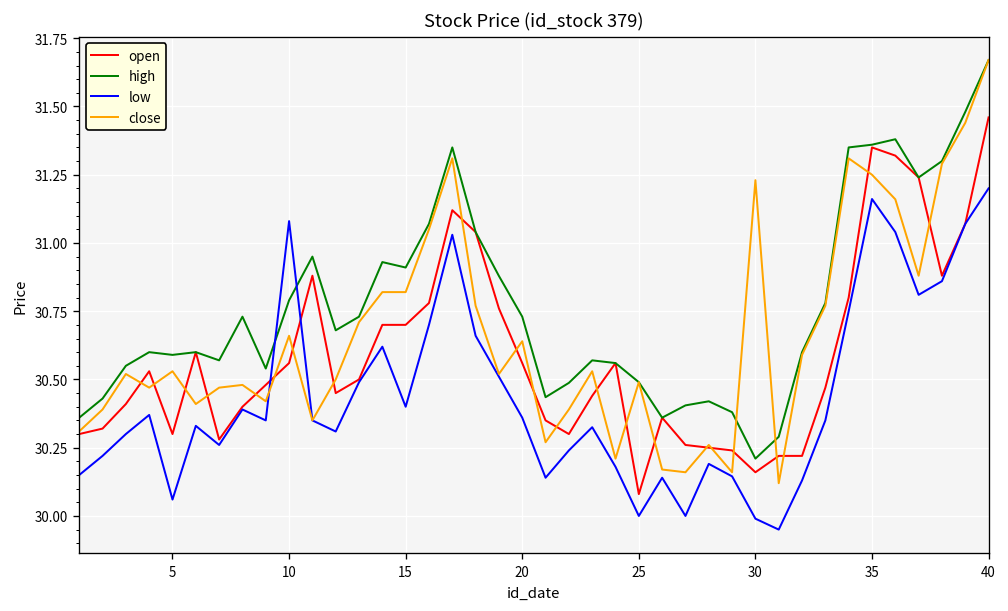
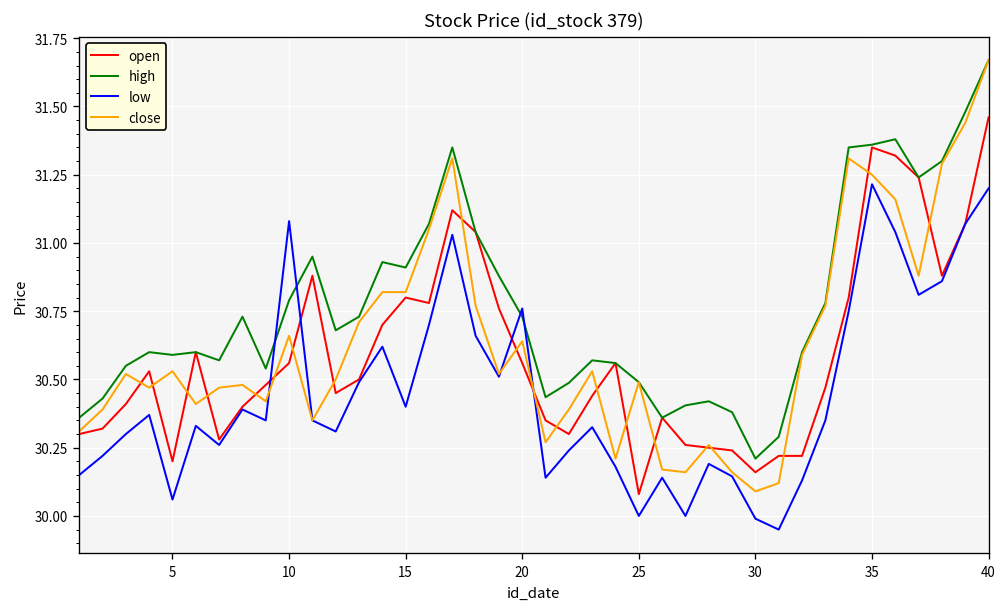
  {
    "open": {
-     "5": 30.3,
+     "5": 30.2,
      "10": 30.56,
-     "15": 30.7,
+     "15": 30.8,
      "20": 30.56,
      "25": 30.08,
      "30": 30.16,
      "40": 31.46
    },
    "high": {
      "5": 30.59,
      "10": 30.79,
      "15": 30.91,
      "20": 30.73,
      "30": 30.21
    },
    "low": {
      "5": 30.06,
      "10": 31.08,
      "15": 30.40,
-     "20": 30.36,
+     "20": 30.76,
      "25": 30.00,
      "30": 29.99,
-     "35": 31.16,
+     "35": 31.22,
      "40": 31.20
    },
    "close": {
      "5": 30.53,
      "10": 30.66,
      "15": 30.82,
      "20": 30.64,
-     "30": 31.23,
+     "30": 30.09,
      "35": 31.25
    }
  }
